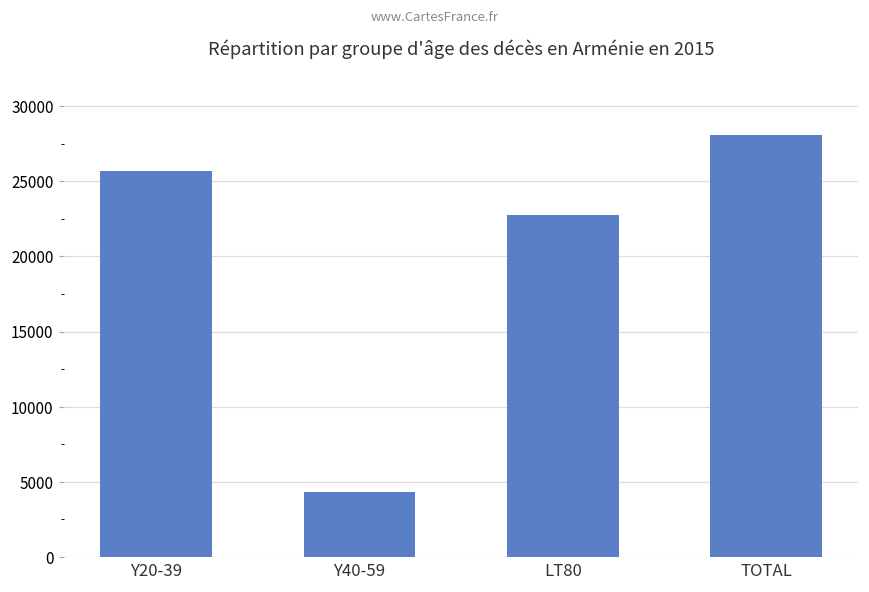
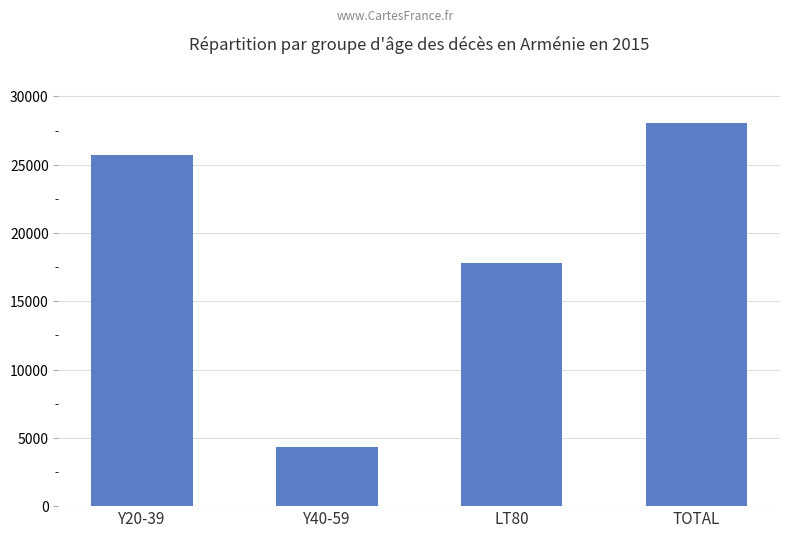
  {
    "Y20-39": 25700,
    "Y40-59": 4300,
-   "LT80": 22700,
+   "LT80": 17800,
    "TOTAL": 28100
  }
